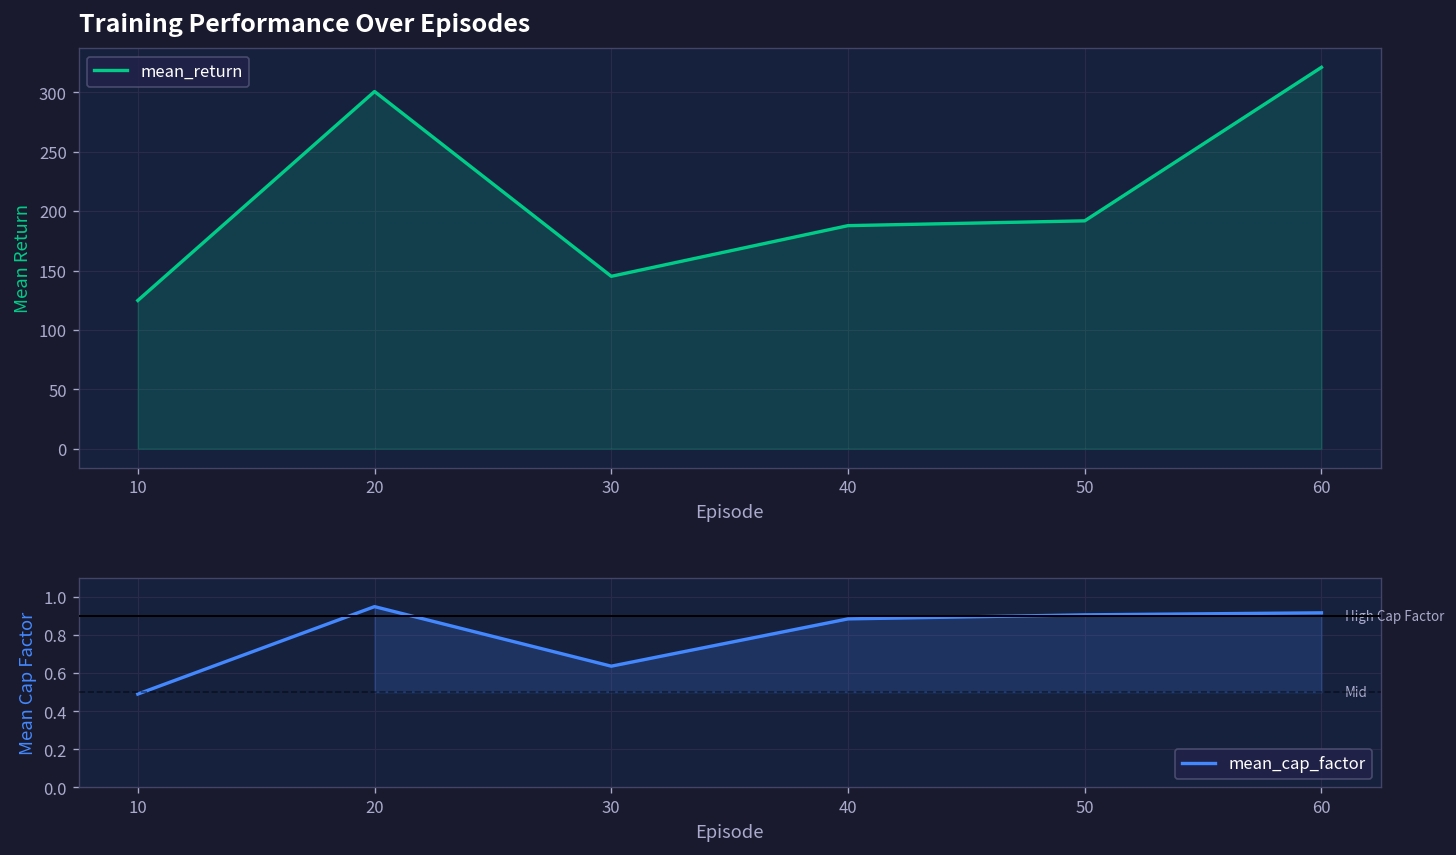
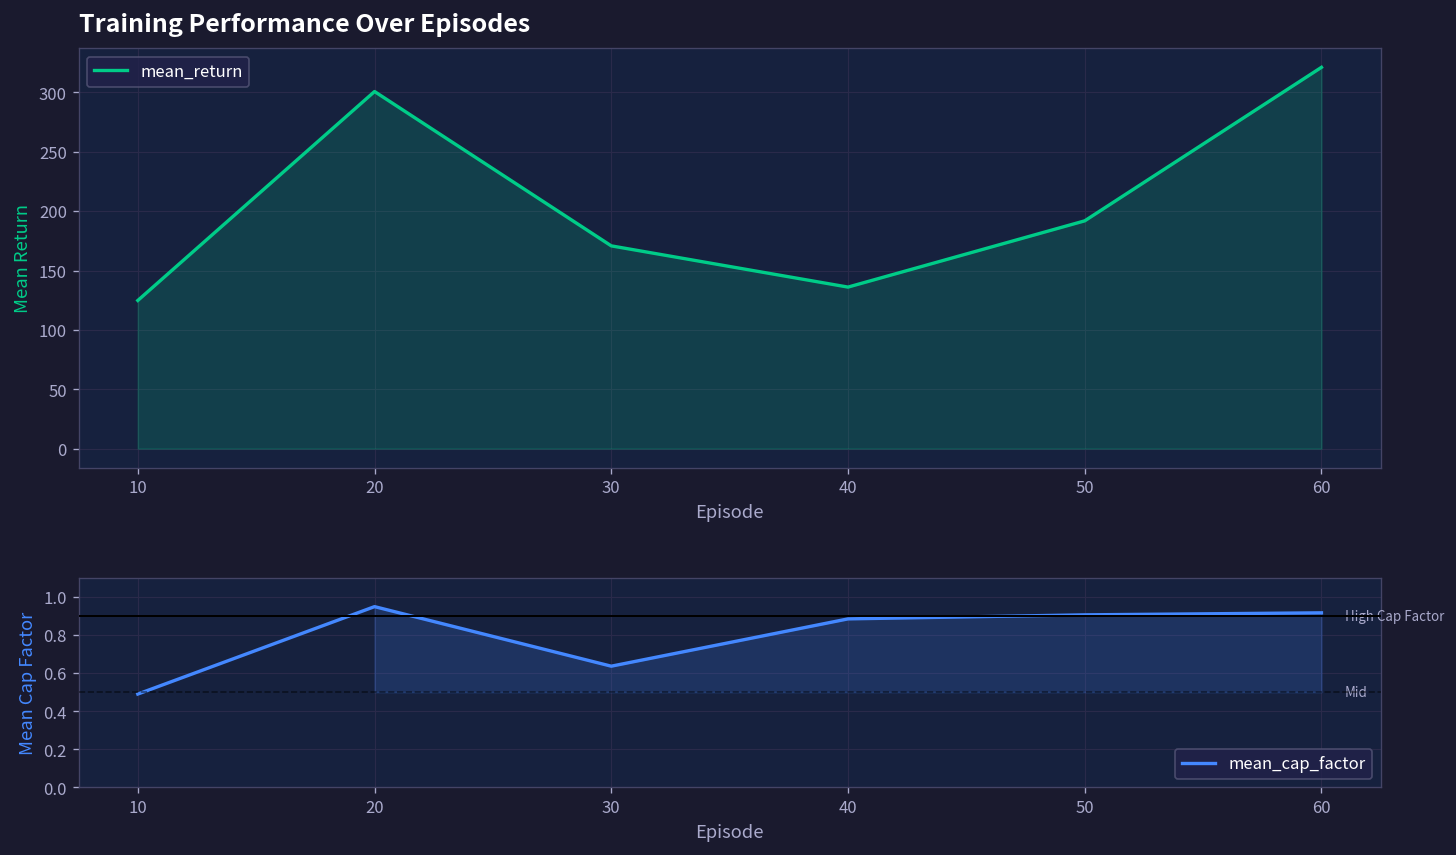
  {
    "Training Performance Over Episodes": {
      "10": 120,
      "20": 300,
-     "30": 150,
-     "40": 190,
+     "30": 170,
+     "40": 140,
      "50": 190,
      "60": 320
    }
  }
